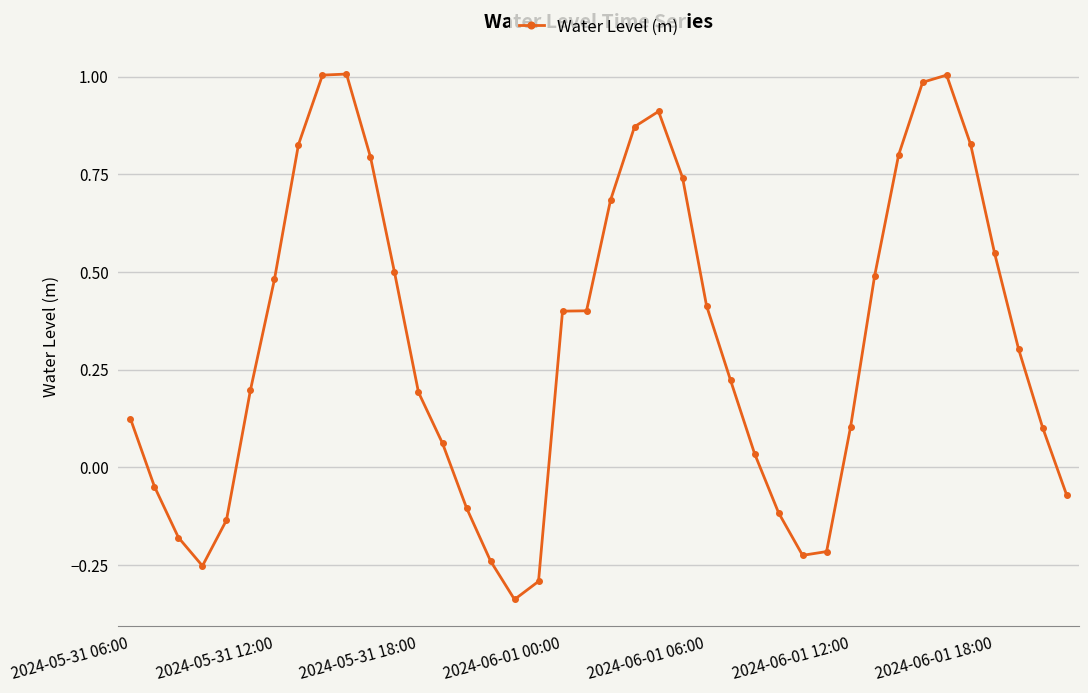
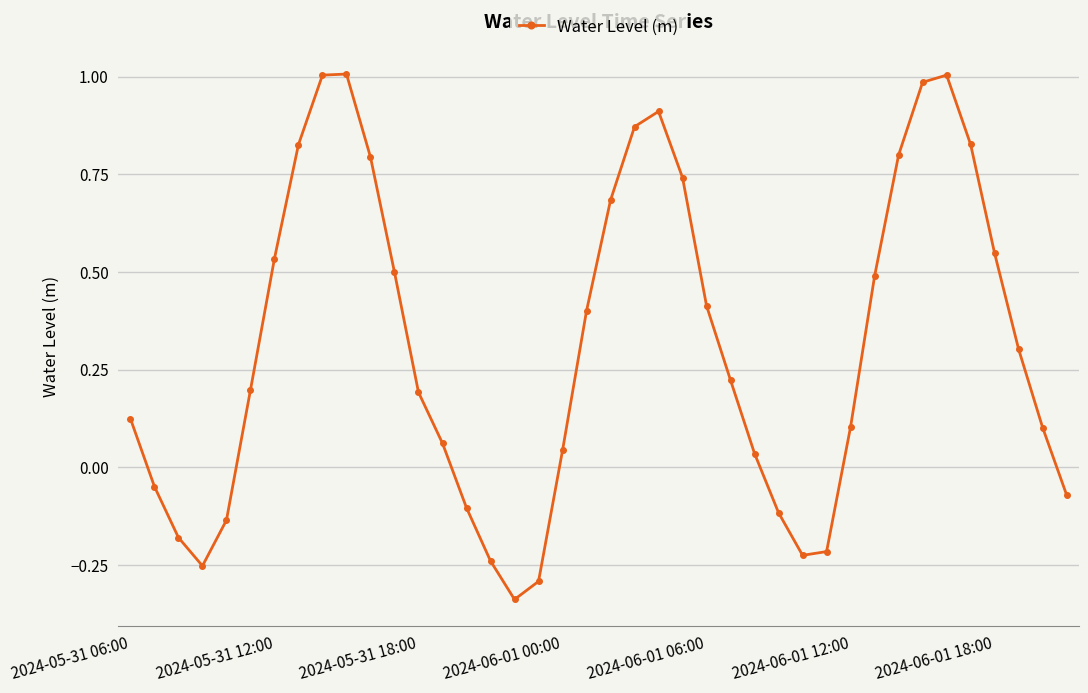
  {
    "2024-05-31 06:00": 0.12,
-   "2024-05-31 12:00": 0.48,
+   "2024-05-31 12:00": 0.53,
    "2024-05-31 18:00": 0.19,
-   "2024-06-01 00:00": 0.40,
+   "2024-06-01 00:00": 0.04,
    "2024-06-01 06:00": 0.41,
    "2024-06-01 12:00": 0.10,
    "2024-06-01 18:00": 0.55
  }
